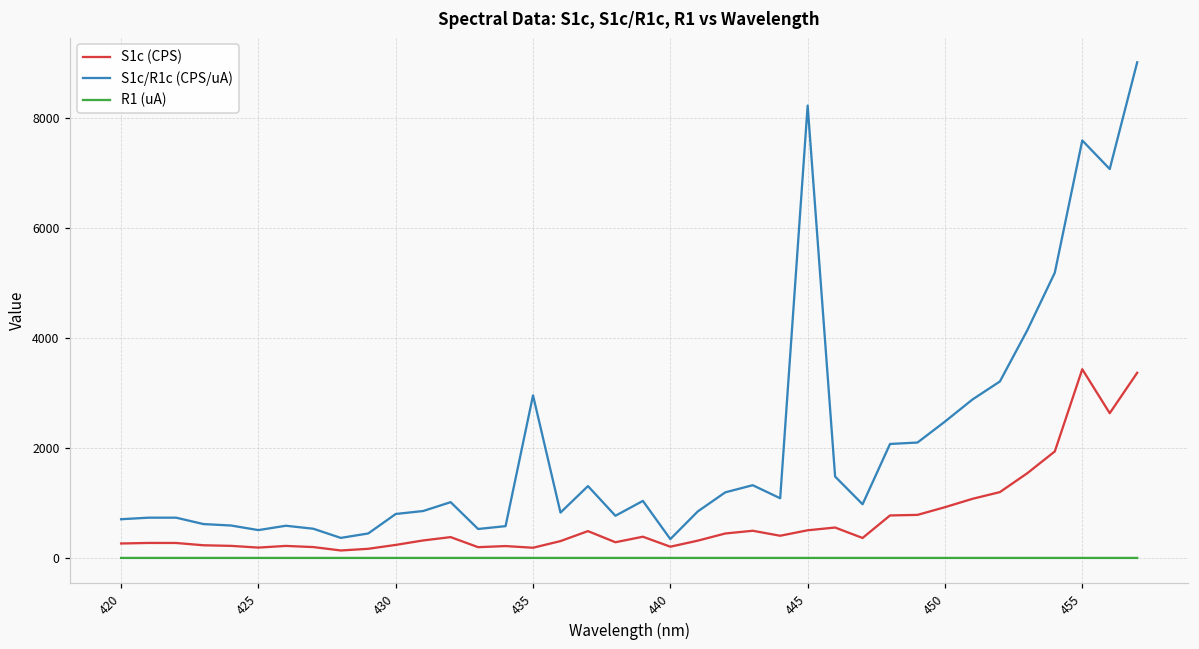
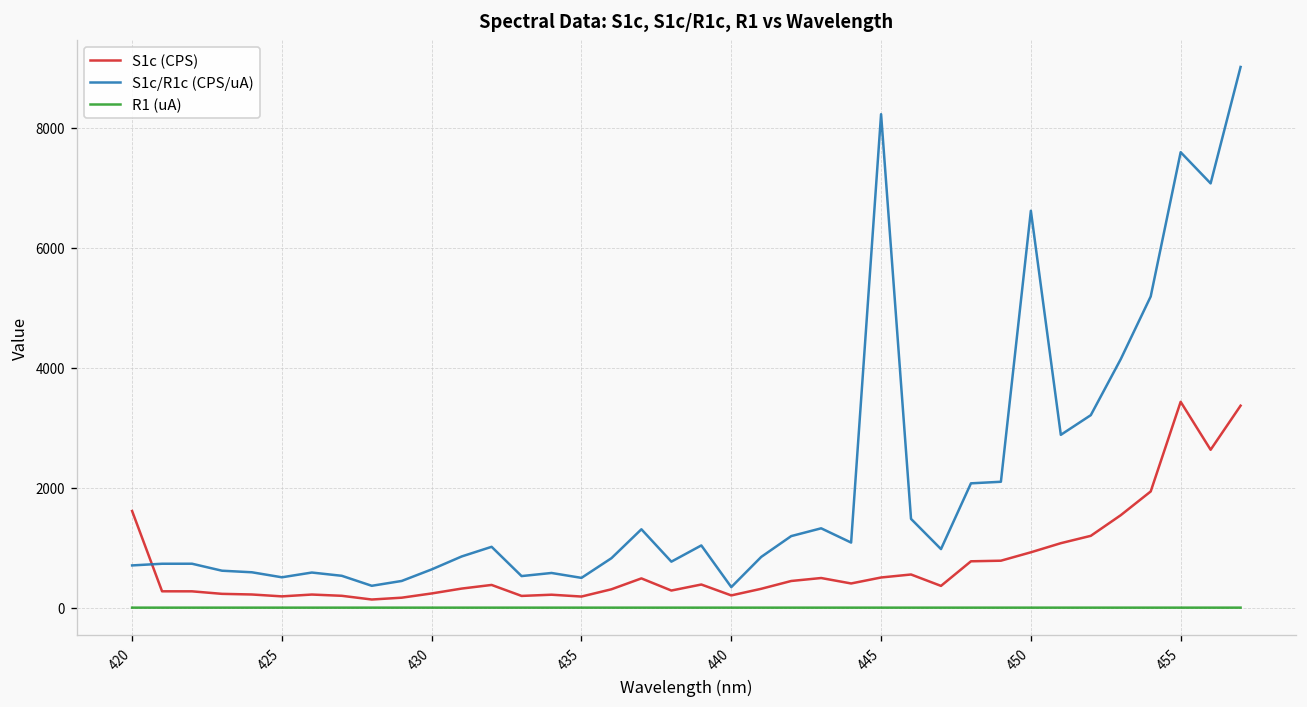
  {
    "S1c (CPS)": {
-     "420": 300,
+     "420": 1600,
      "425": 200,
      "430": 200,
      "435": 200,
      "440": 200,
      "445": 500,
      "450": 900,
      "455": 3400
    },
    "S1c/R1c (CPS/uA)": {
      "420": 700,
      "425": 500,
-     "430": 800,
-     "435": 3000,
+     "430": 600,
+     "435": 500,
      "440": 300,
      "445": 8200,
-     "450": 2500,
+     "450": 6600,
      "455": 7600
    },
    "R1 (uA)": {
      "420": 0,
      "425": 0,
      "430": 0,
      "435": 0,
      "440": 0,
      "445": 0,
      "450": 0,
      "455": 0
    }
  }
